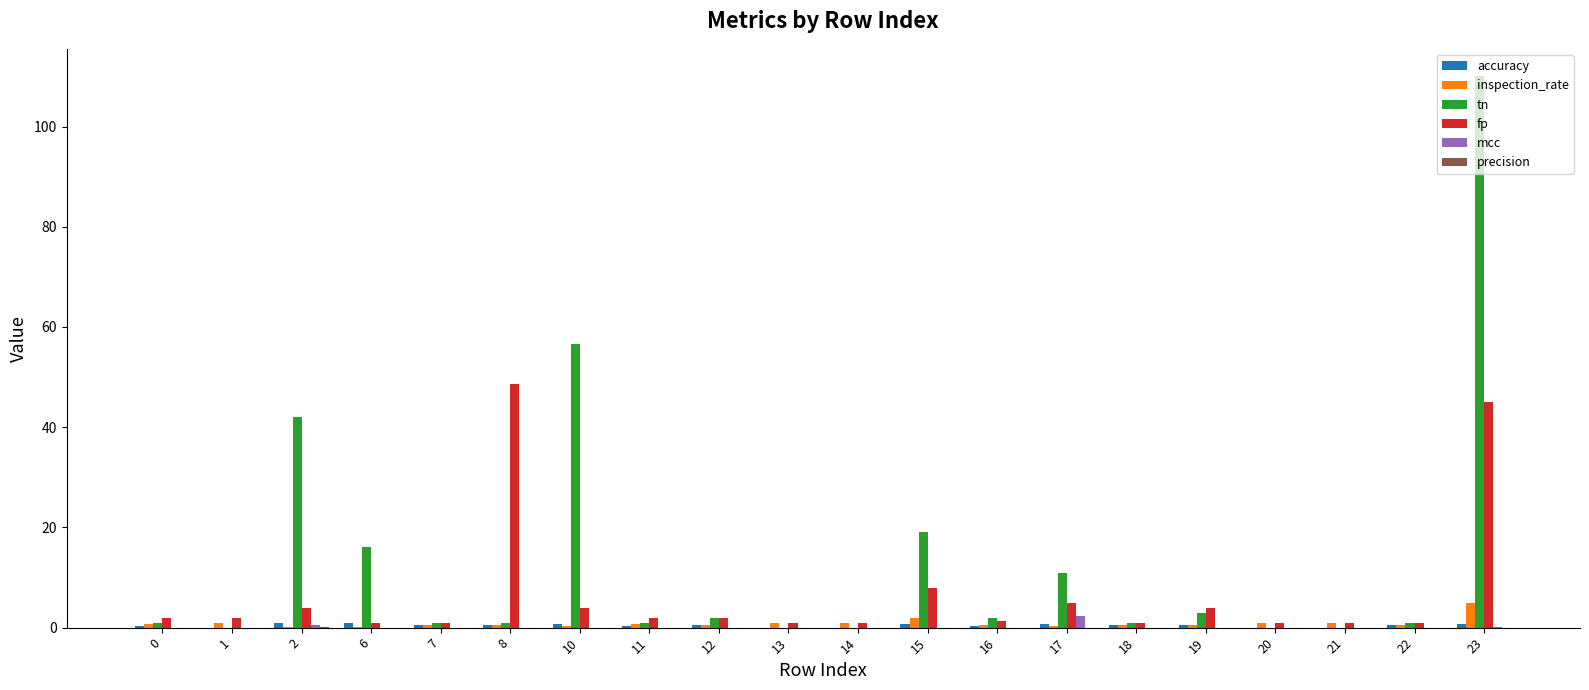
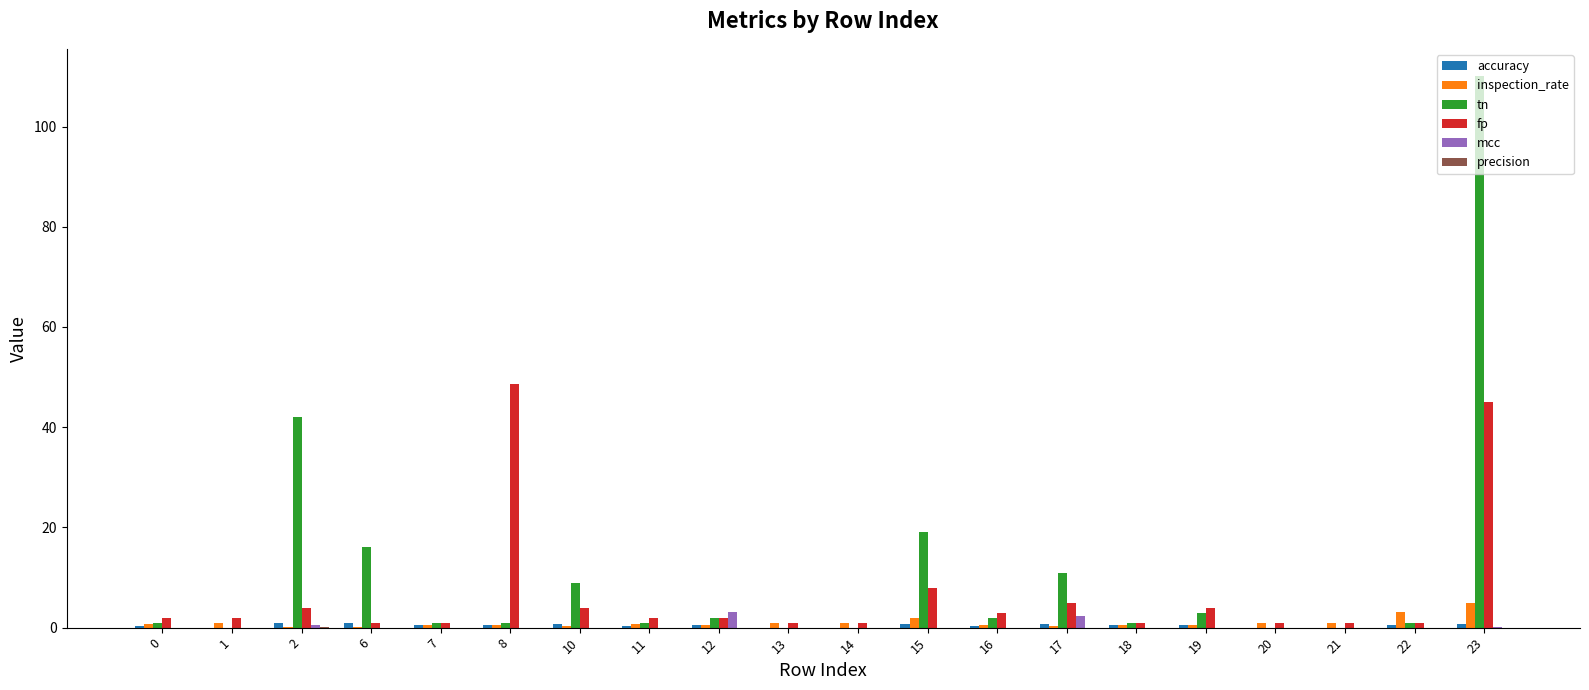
  {
    "accuracy": {
      "1": 0,
      "2": 1,
      "6": 1,
      "7": 1,
      "8": 1,
      "10": 1,
      "12": 1,
      "13": 0,
      "14": 0,
      "15": 1,
      "17": 1,
      "18": 1,
      "20": 0,
      "21": 0,
      "22": 1,
      "23": 1
    },
    "inspection_rate": {
      "0": 1,
      "1": 1,
      "7": 1,
      "8": 1,
      "11": 1,
      "12": 1,
      "13": 1,
      "14": 1,
      "15": 2,
      "16": 1,
      "18": 1,
      "19": 1,
      "20": 1,
      "21": 1,
-     "22": 1,
+     "22": 3,
      "23": 5
    },
    "tn": {
      "0": 1,
      "1": 0,
      "2": 42,
      "6": 16,
      "7": 1,
      "8": 1,
-     "10": 57,
+     "10": 9,
      "11": 1,
      "12": 2,
      "13": 0,
      "14": 0,
      "15": 19,
      "16": 2,
      "17": 11,
      "18": 1,
      "19": 3,
      "20": 0,
      "21": 0,
      "22": 1
    },
    "fp": {
      "0": 2,
      "1": 2,
      "2": 4,
      "6": 1,
      "7": 1,
      "8": 49,
      "10": 4,
      "11": 2,
      "12": 2,
      "13": 1,
      "14": 1,
      "15": 8,
-     "16": 1,
+     "16": 3,
      "17": 5,
      "18": 1,
      "19": 4,
      "20": 1,
      "21": 1,
      "22": 1,
      "23": 45
    },
    "mcc": {
      "0": 0,
      "1": 0,
      "7": 0,
      "8": 0,
      "10": 0,
      "11": 0,
-     "12": 0,
+     "12": 3,
      "13": 0,
      "14": 0,
      "15": 0,
      "16": 0,
      "17": 2,
      "18": 0,
      "19": 0,
      "20": 0,
      "21": 0,
      "22": 0
    },
    "precision": {
      "0": 0,
      "1": 0,
      "6": 0,
      "7": 0,
      "8": 0,
      "10": 0,
      "11": 0,
      "12": 0,
      "13": 0,
      "14": 0,
      "15": 0,
      "16": 0,
      "17": 0,
      "18": 0,
      "19": 0,
      "20": 0,
      "21": 0,
      "22": 0
    }
  }
